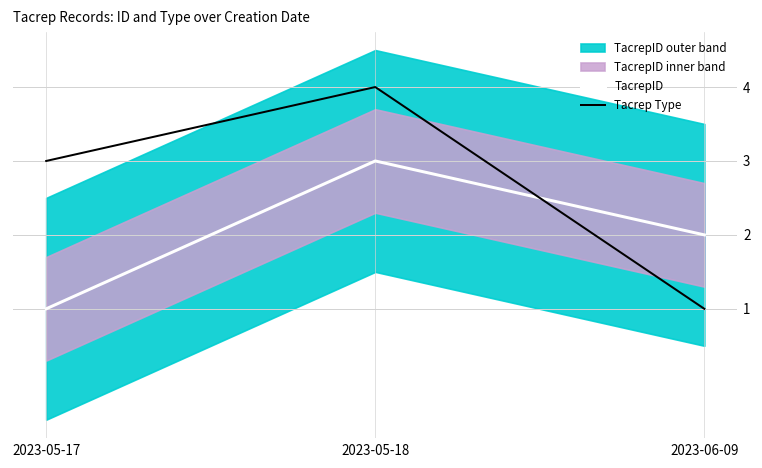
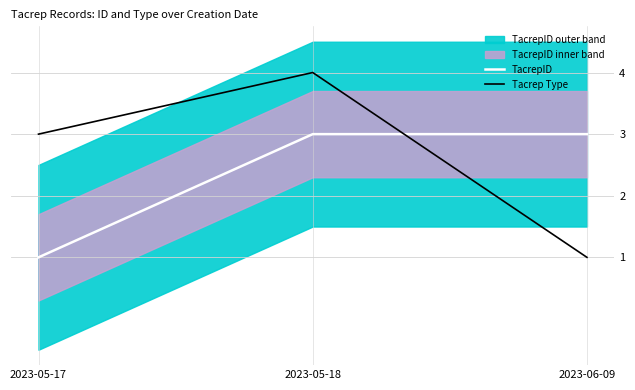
  {
    "TacrepID": {
      "2023-05-17": 1,
      "2023-05-18": 3,
-     "2023-06-09": 2
+     "2023-06-09": 3
    },
    "Tacrep Type": {
      "2023-05-17": 3,
      "2023-05-18": 4,
      "2023-06-09": 1
    }
  }
